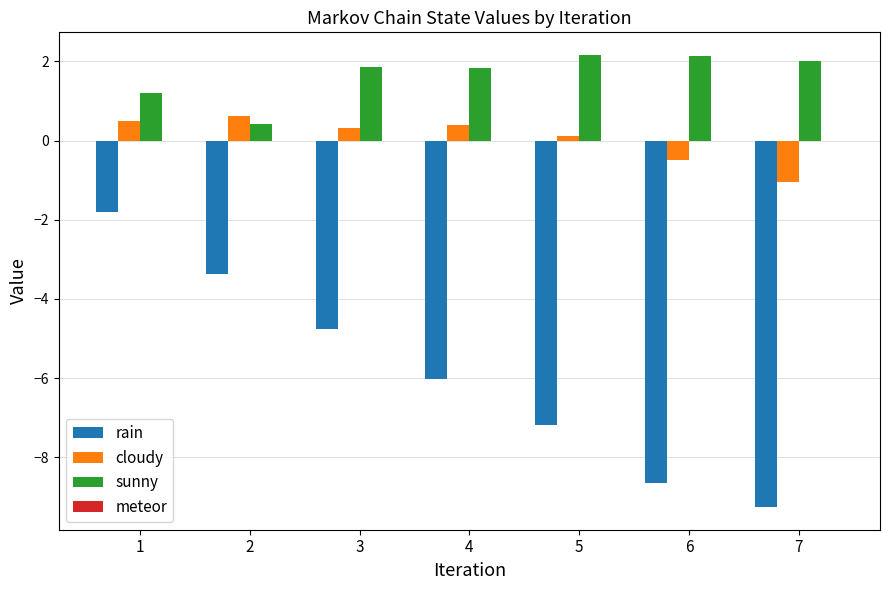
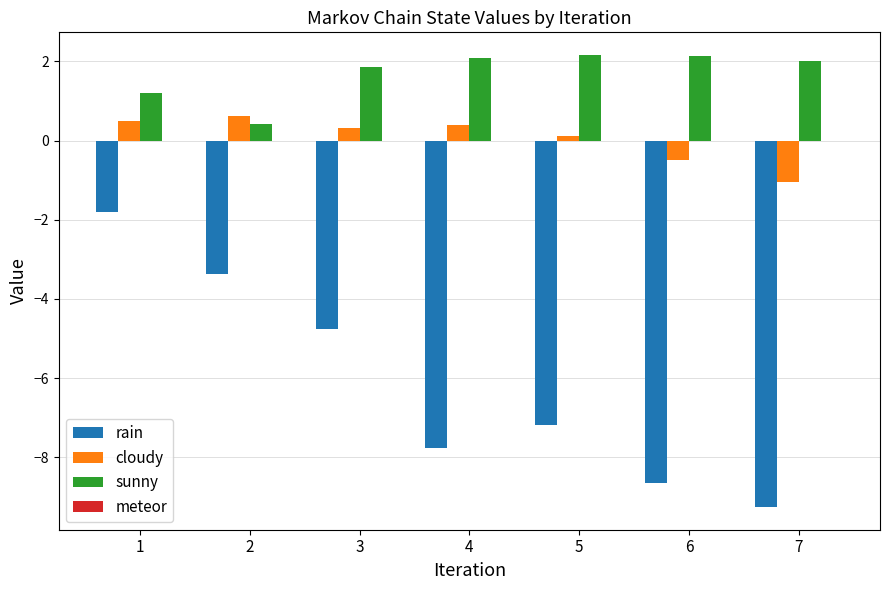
  {
    "rain": {
      "1": -1.8,
      "2": -3.4,
      "3": -4.8,
-     "4": -6.0,
+     "4": -7.8,
      "5": -7.2,
      "6": -8.7,
      "7": -9.3
    },
    "cloudy": {
      "1": 0.5,
      "2": 0.6,
      "3": 0.3,
      "4": 0.4,
      "5": 0.1,
      "6": -0.5,
      "7": -1.0
    },
    "sunny": {
      "1": 1.2,
      "2": 0.4,
      "3": 1.8,
-     "4": 1.8,
+     "4": 2.1,
      "5": 2.2,
      "6": 2.1,
      "7": 2.0
    },
    "meteor": {
      "1": 0.0,
      "2": 0.0,
      "3": 0.0,
      "4": 0.0,
      "5": 0.0,
      "6": 0.0,
      "7": 0.0
    }
  }
